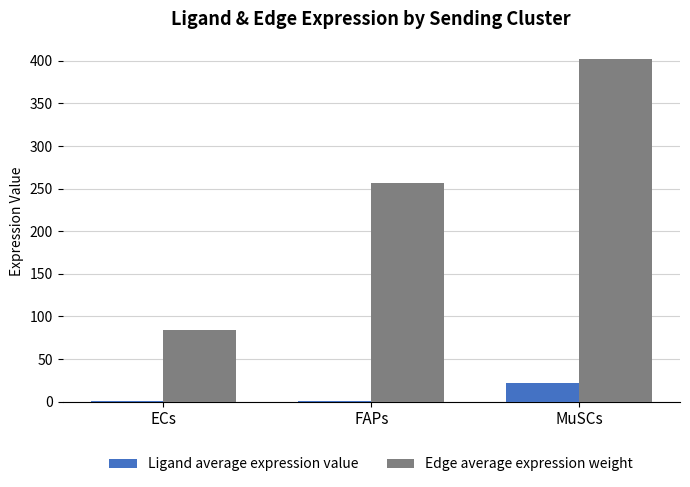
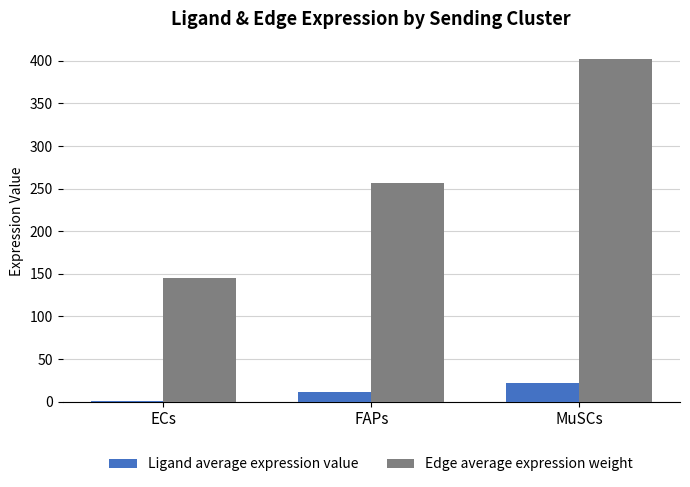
  {
    "Ligand average expression value": {
-     "FAPs": 0,
+     "FAPs": 10,
      "MuSCs": 20
    },
    "Edge average expression weight": {
-     "ECs": 80,
+     "ECs": 150,
      "FAPs": 260,
      "MuSCs": 400
    }
  }
